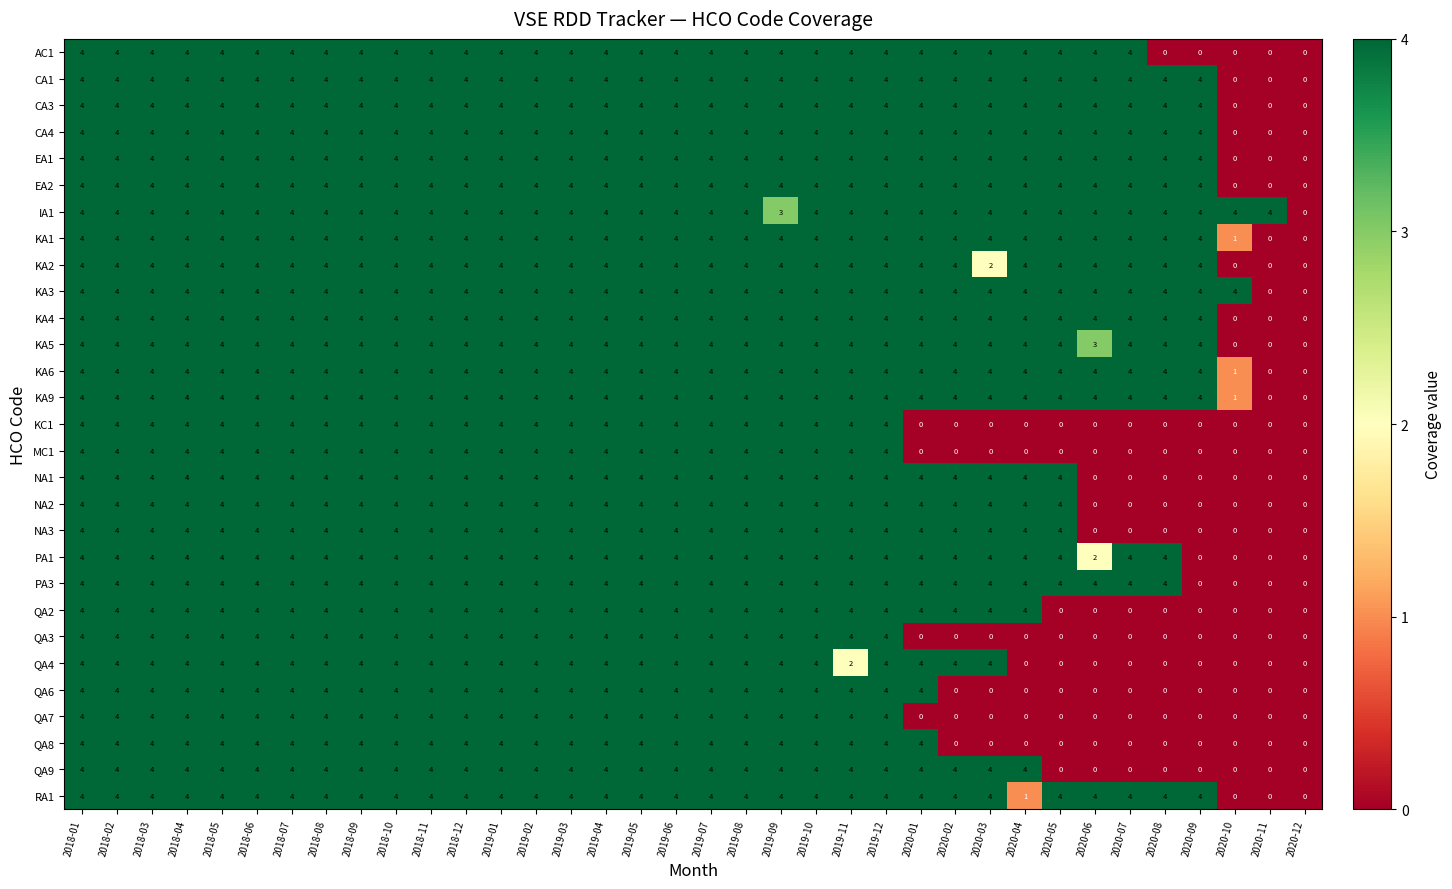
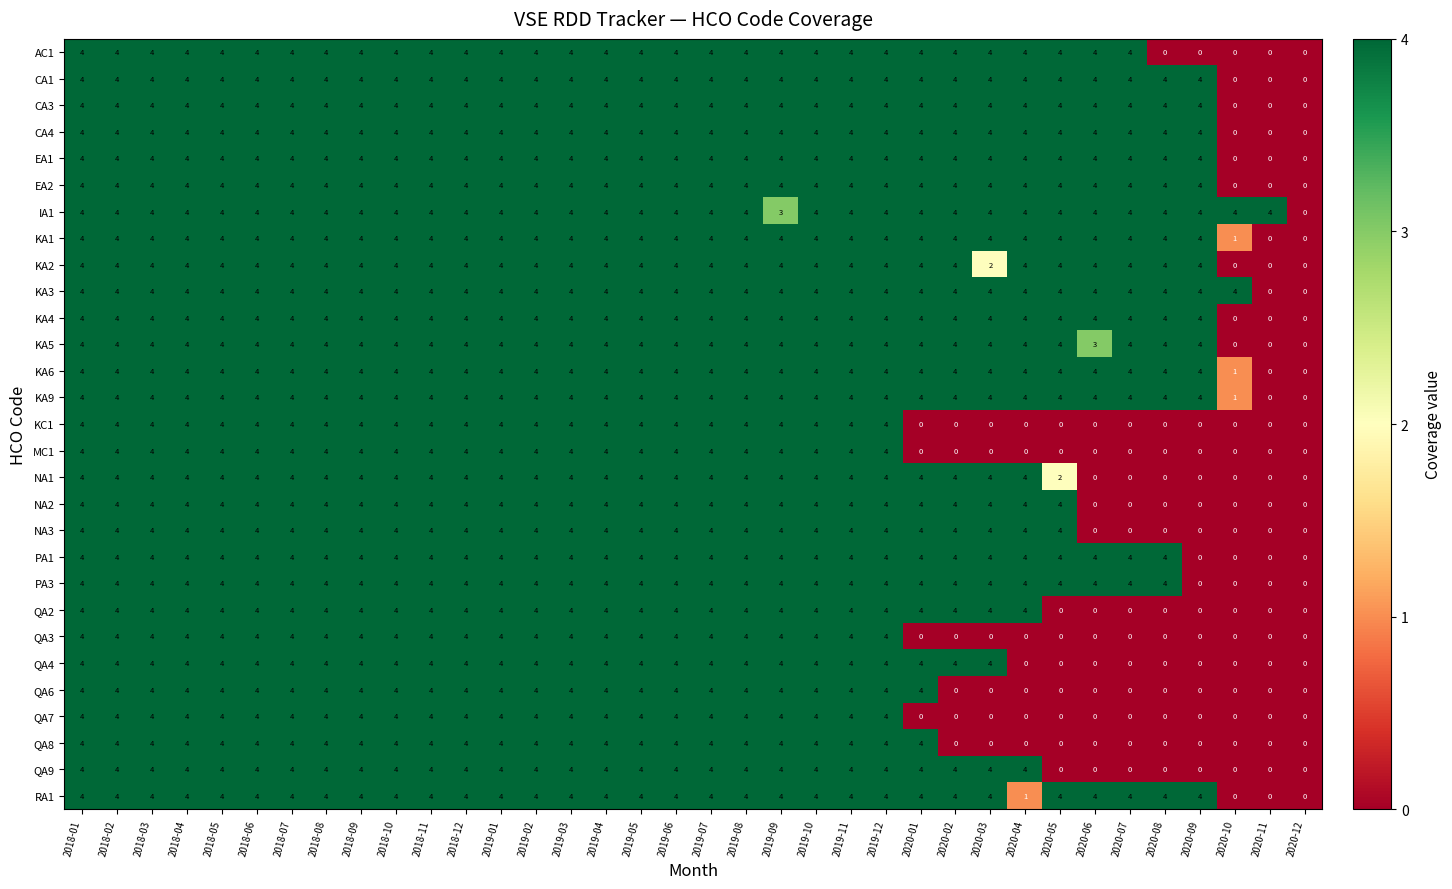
  {
    "NA1": {
      "2018-01": 4,
      "2018-02": 4,
      "2018-03": 4,
      "2018-04": 4,
      "2018-05": 4,
      "2018-06": 4,
      "2018-07": 4,
      "2018-08": 4,
      "2018-09": 4,
      "2018-10": 4,
      "2018-11": 4,
      "2018-12": 4,
      "2019-01": 4,
      "2019-02": 4,
      "2019-03": 4,
      "2019-04": 4,
      "2019-05": 4,
      "2019-06": 4,
      "2019-07": 4,
      "2019-08": 4,
      "2019-09": 4,
      "2019-10": 4,
      "2019-11": 4,
      "2019-12": 4,
      "2020-01": 4,
      "2020-02": 4,
      "2020-03": 4,
      "2020-04": 4,
-     "2020-05": 4,
+     "2020-05": 2,
      "2020-06": 0,
      "2020-07": 0,
      "2020-08": 0,
      "2020-09": 0,
      "2020-10": 0,
      "2020-11": 0,
      "2020-12": 0
    },
    "PA1": {
      "2018-01": 4,
      "2018-02": 4,
      "2018-03": 4,
      "2018-04": 4,
      "2018-05": 4,
      "2018-06": 4,
      "2018-07": 4,
      "2018-08": 4,
      "2018-09": 4,
      "2018-10": 4,
      "2018-11": 4,
      "2018-12": 4,
      "2019-01": 4,
      "2019-02": 4,
      "2019-03": 4,
      "2019-04": 4,
      "2019-05": 4,
      "2019-06": 4,
      "2019-07": 4,
      "2019-08": 4,
      "2019-09": 4,
      "2019-10": 4,
      "2019-11": 4,
      "2019-12": 4,
      "2020-01": 4,
      "2020-02": 4,
      "2020-03": 4,
      "2020-04": 4,
      "2020-05": 4,
-     "2020-06": 2,
+     "2020-06": 4,
      "2020-07": 4,
      "2020-08": 4,
      "2020-09": 0,
      "2020-10": 0,
      "2020-11": 0,
      "2020-12": 0
    },
    "QA4": {
      "2018-01": 4,
      "2018-02": 4,
      "2018-03": 4,
      "2018-04": 4,
      "2018-05": 4,
      "2018-06": 4,
      "2018-07": 4,
      "2018-08": 4,
      "2018-09": 4,
      "2018-10": 4,
      "2018-11": 4,
      "2018-12": 4,
      "2019-01": 4,
      "2019-02": 4,
      "2019-03": 4,
      "2019-04": 4,
      "2019-05": 4,
      "2019-06": 4,
      "2019-07": 4,
      "2019-08": 4,
      "2019-09": 4,
      "2019-10": 4,
-     "2019-11": 2,
+     "2019-11": 4,
      "2019-12": 4,
      "2020-01": 4,
      "2020-02": 4,
      "2020-03": 4,
      "2020-04": 0,
      "2020-05": 0,
      "2020-06": 0,
      "2020-07": 0,
      "2020-08": 0,
      "2020-09": 0,
      "2020-10": 0,
      "2020-11": 0,
      "2020-12": 0
    }
  }
